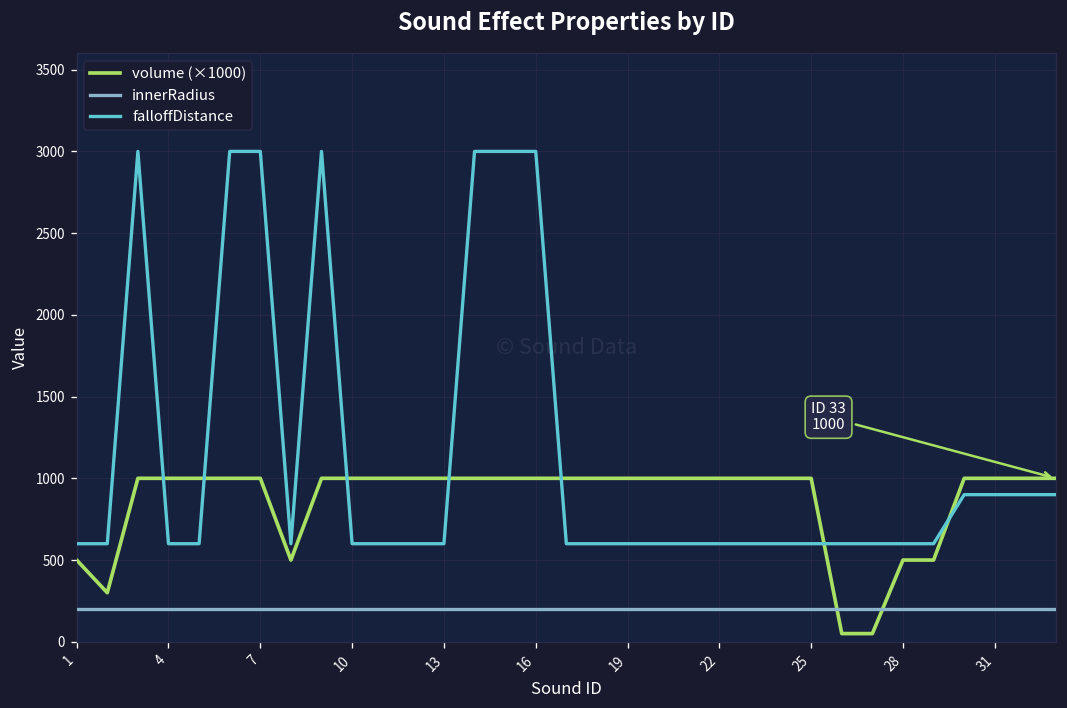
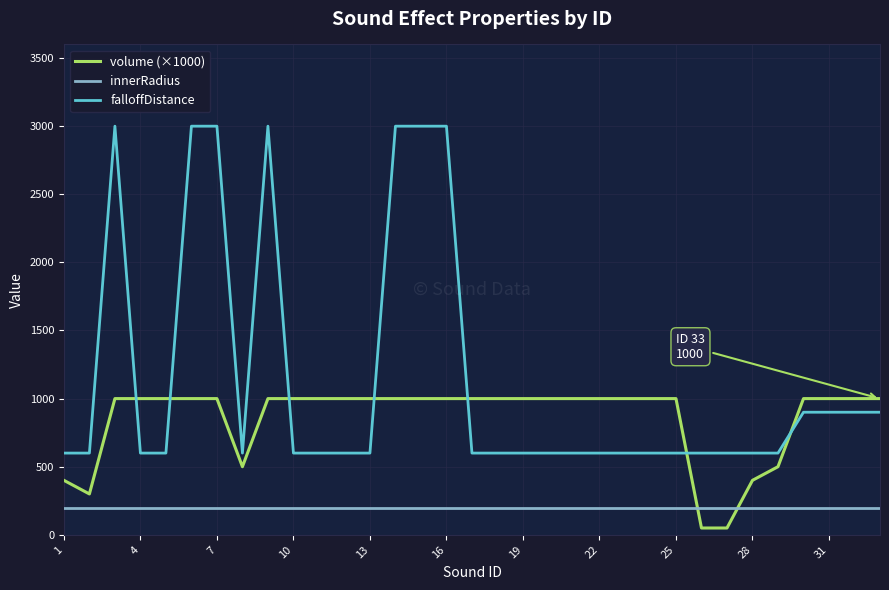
  {
    "volume (×1000)": {
-     "1": 500,
+     "1": 400,
      "4": 1000,
      "7": 1000,
      "10": 1000,
      "13": 1000,
      "16": 1000,
      "19": 1000,
      "22": 1000,
-     "28": 500
+     "28": 400
    }
  }
